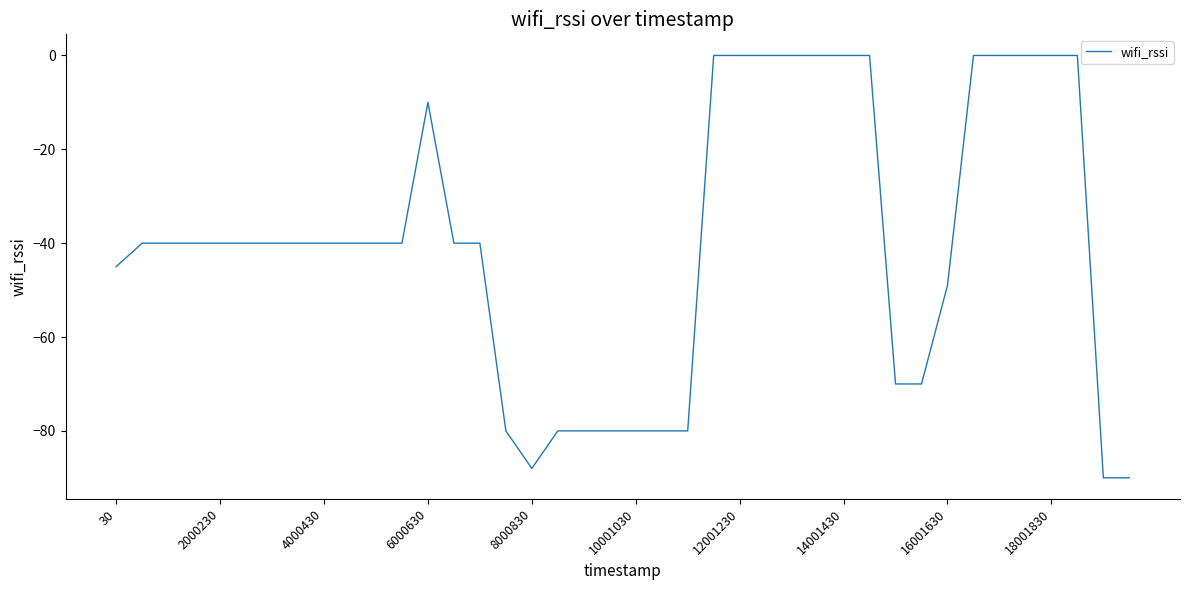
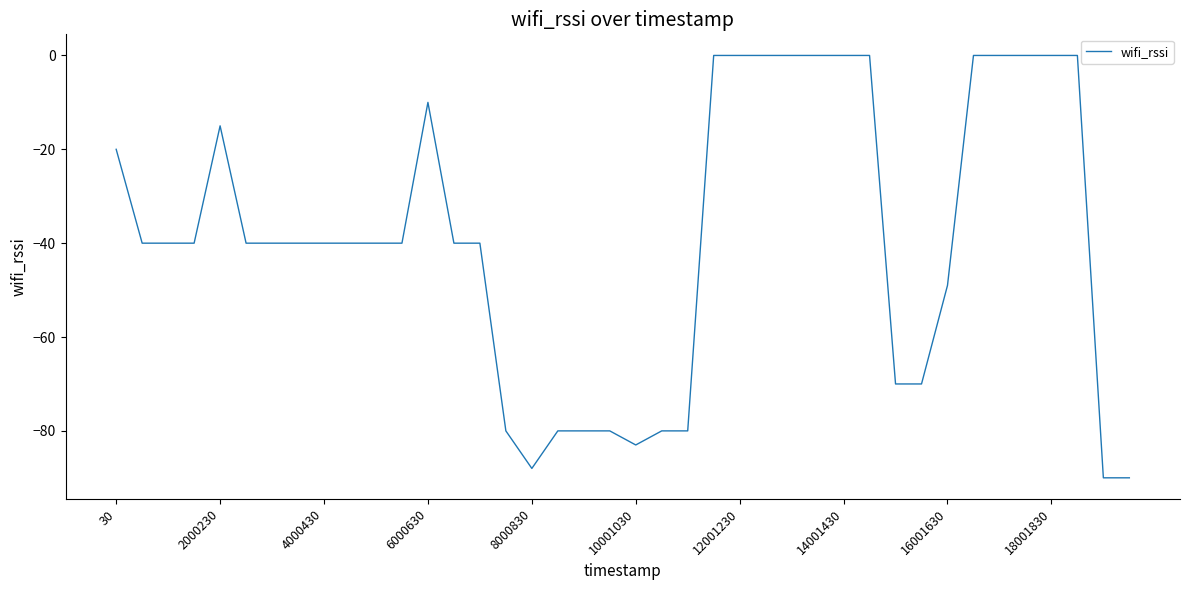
  {
-   "30": -45,
-   "2000230": -40,
+   "30": -20,
+   "2000230": -15,
    "4000430": -40,
    "6000630": -10,
    "8000830": -88,
-   "10001030": -80,
+   "10001030": -83,
    "12001230": 0,
    "14001430": 0,
    "16001630": -49,
    "18001830": 0
  }
